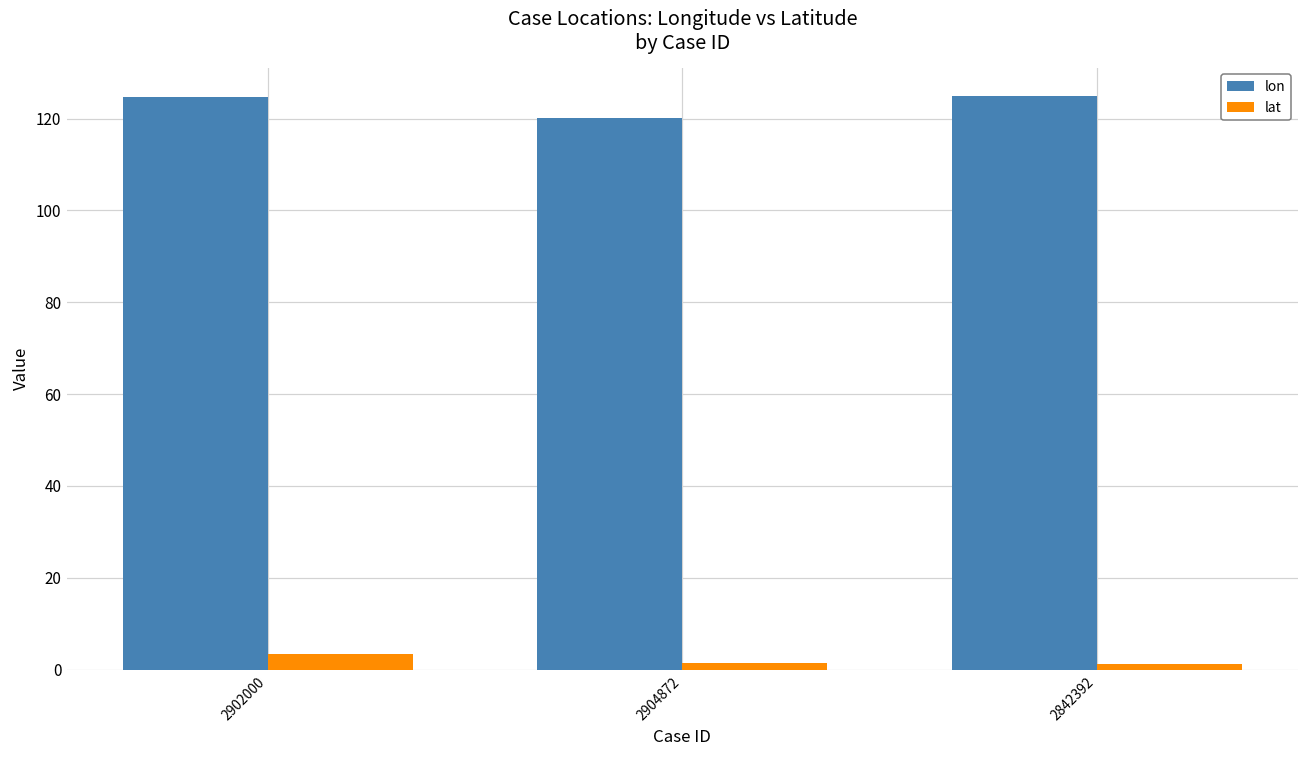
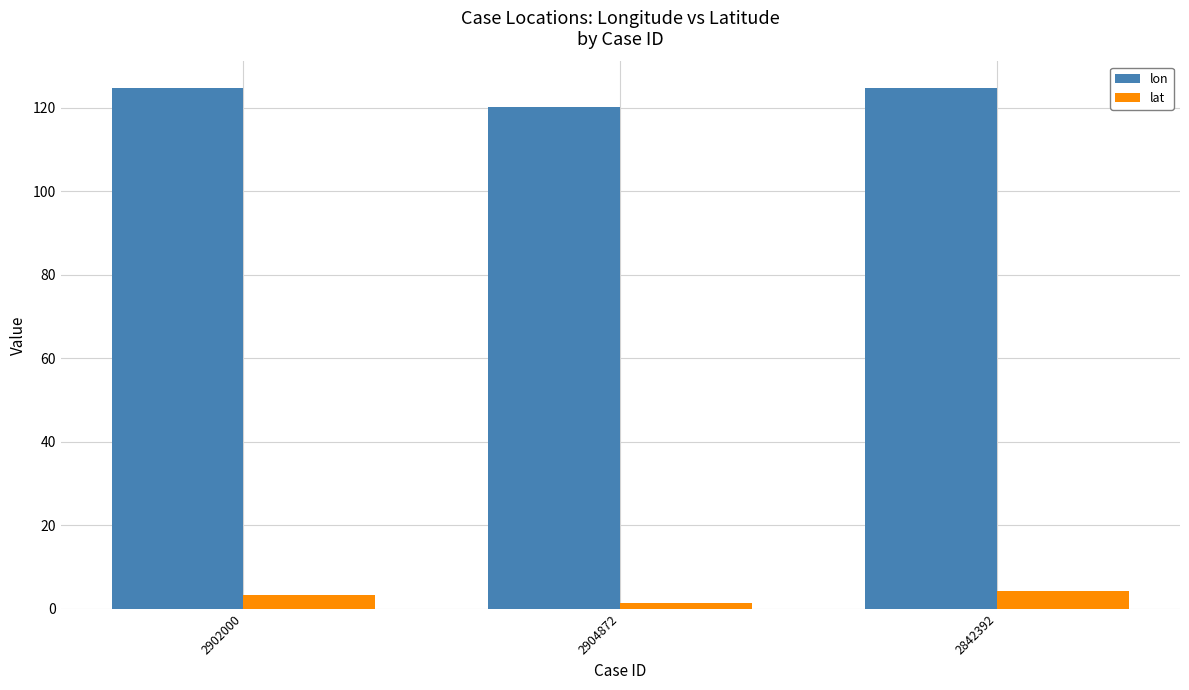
  {
    "lon": {
      "2902000": 125,
      "2904872": 120,
      "2842392": 125
    },
    "lat": {
      "2902000": 3,
      "2904872": 1,
-     "2842392": 1
+     "2842392": 4
    }
  }
